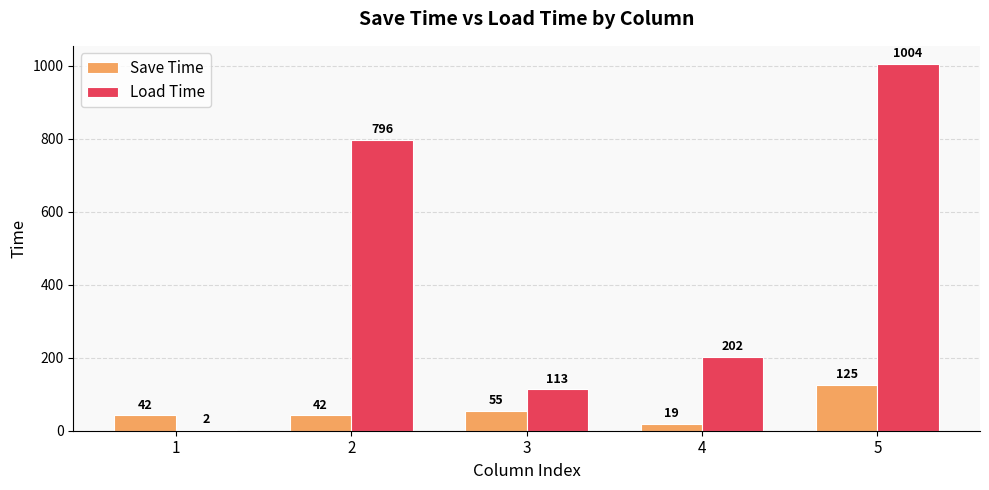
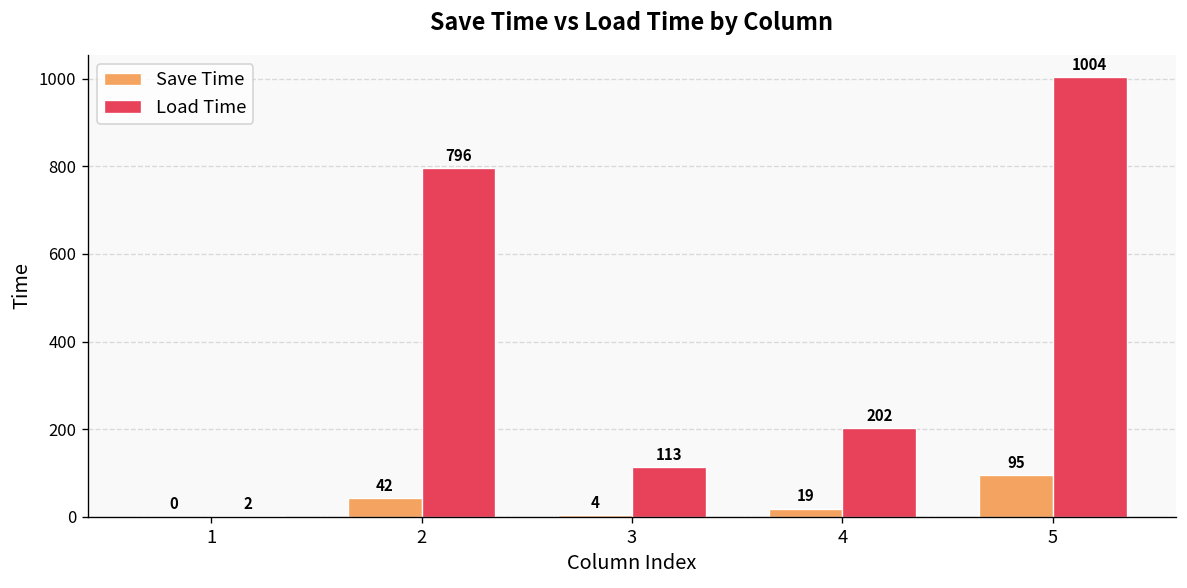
  {
    "Save Time": {
-     "1": 42,
+     "1": 0,
      "2": 42,
-     "3": 55,
+     "3": 4,
      "4": 19,
-     "5": 125
+     "5": 95
    },
    "Load Time": {
      "1": 2,
      "2": 796,
      "3": 113,
      "4": 202,
      "5": 1004
    }
  }
